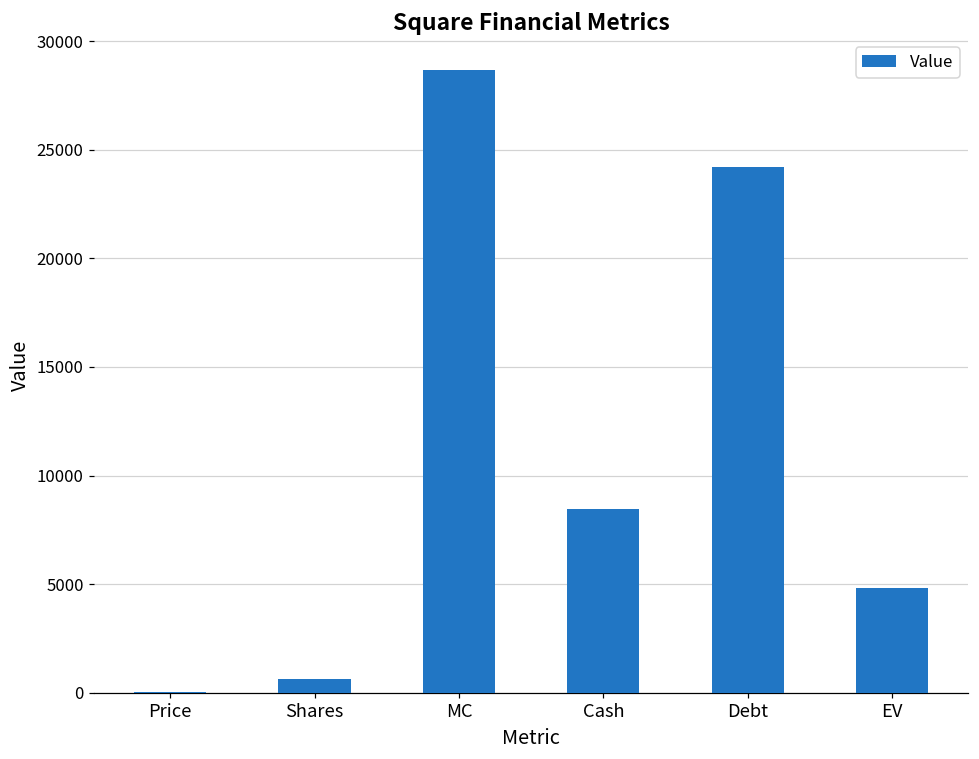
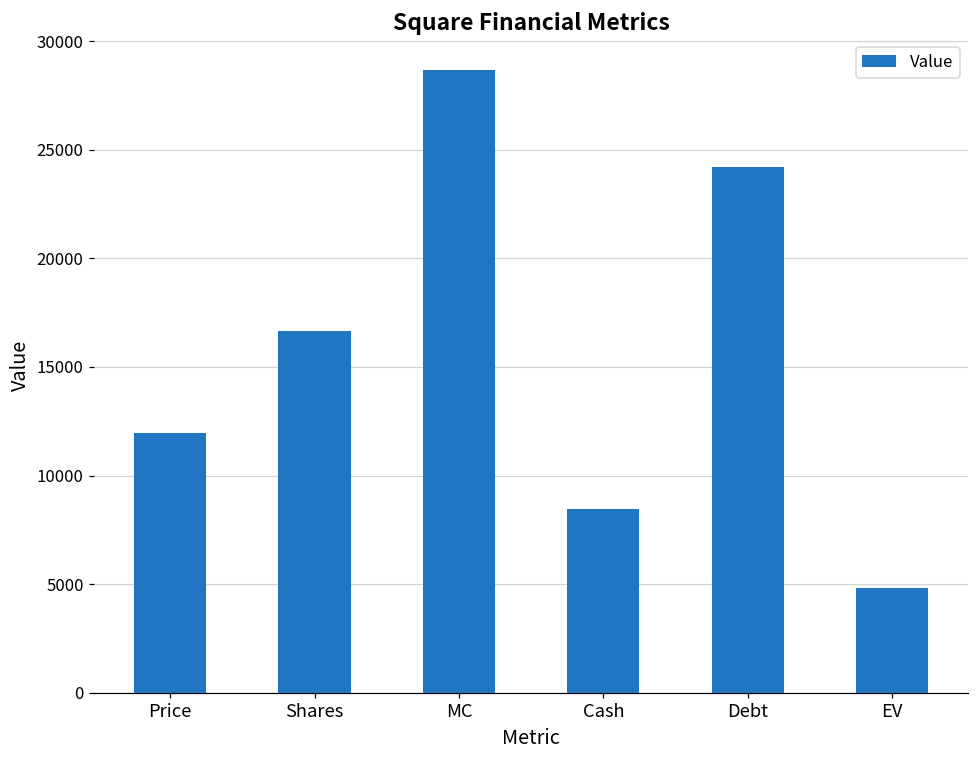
  {
-   "Price": 0,
-   "Shares": 600,
+   "Price": 12000,
+   "Shares": 16700,
    "MC": 28700,
    "Cash": 8500,
    "Debt": 24200,
    "EV": 4800
  }
